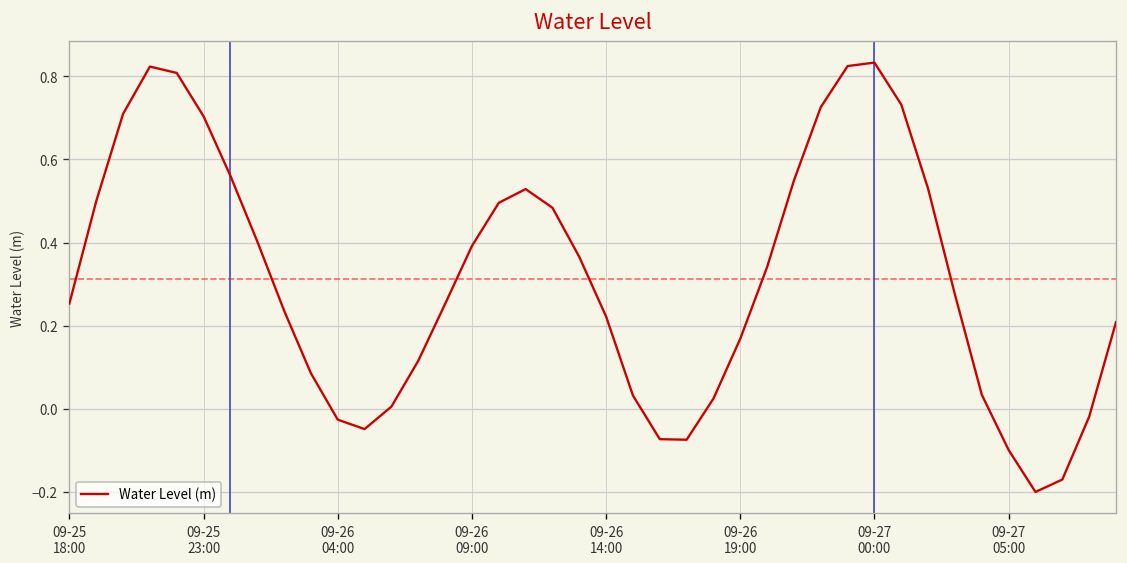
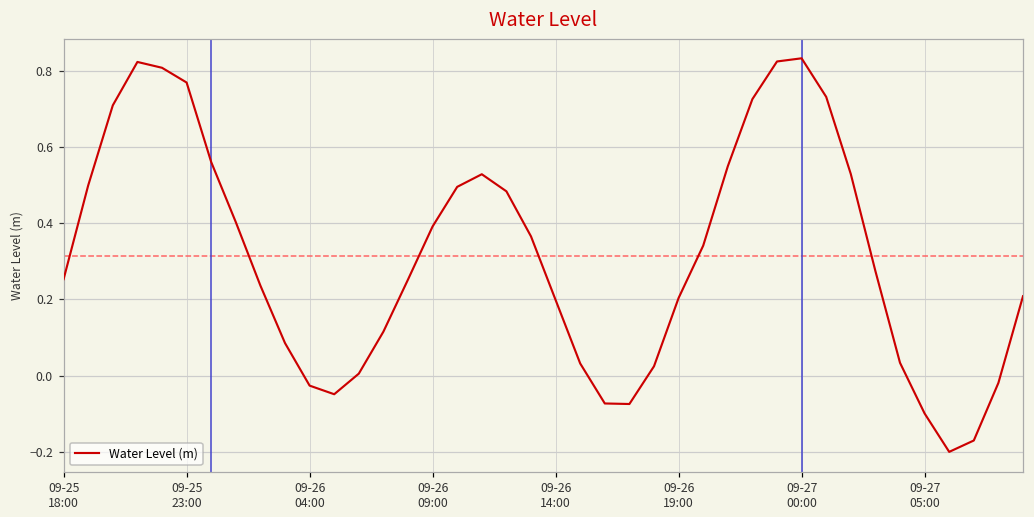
  {
    "09-25 18:00": 0.25,
-   "09-25 23:00": 0.70,
+   "09-25 23:00": 0.77,
    "09-26 04:00": -0.03,
    "09-26 09:00": 0.39,
-   "09-26 14:00": 0.22,
-   "09-26 19:00": 0.17,
+   "09-26 14:00": 0.20,
+   "09-26 19:00": 0.20,
    "09-27 00:00": 0.83,
    "09-27 05:00": -0.10
  }
